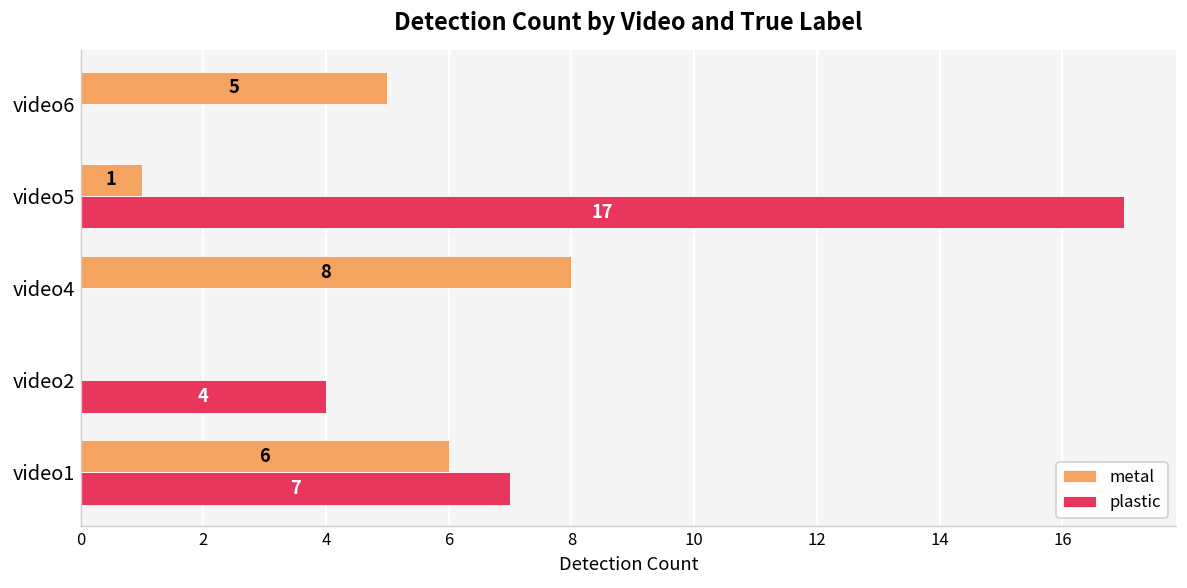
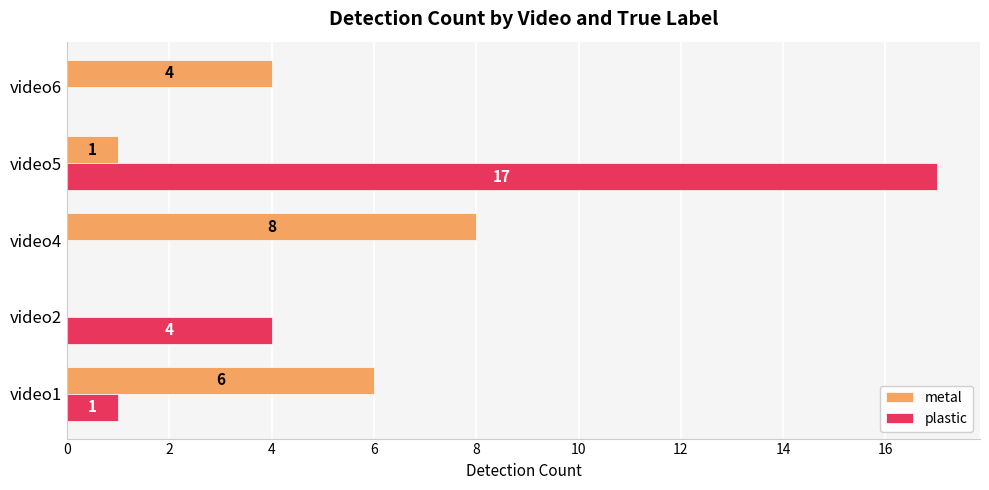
  {
    "metal": {
-     "video6": 5,
+     "video6": 4,
      "video5": 1,
      "video4": 8,
      "video1": 6
    },
    "plastic": {
      "video5": 17,
      "video2": 4,
-     "video1": 7
+     "video1": 1
    }
  }
